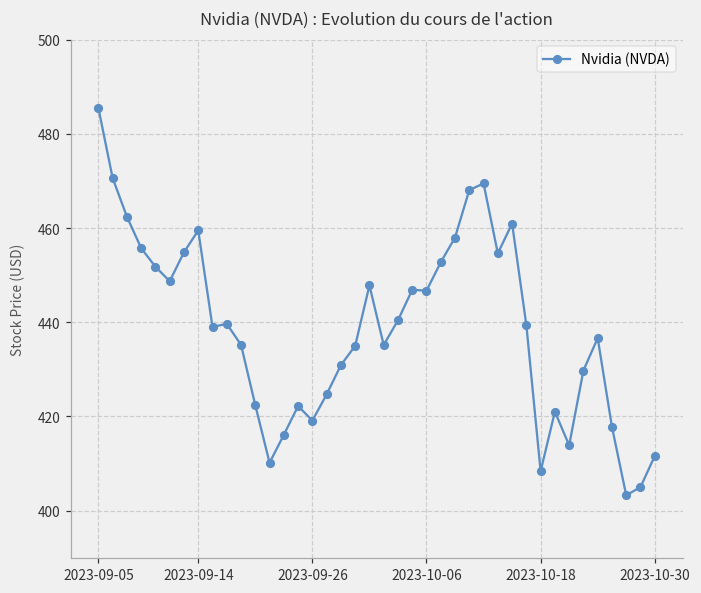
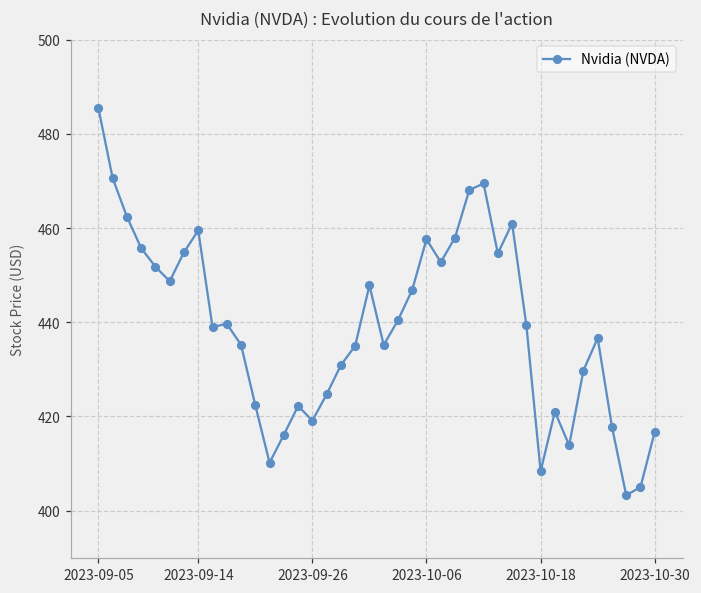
  {
    "2023-09-05": 485,
    "2023-09-14": 459,
    "2023-09-26": 419,
-   "2023-10-06": 447,
+   "2023-10-06": 458,
    "2023-10-18": 408,
-   "2023-10-30": 412
+   "2023-10-30": 417
  }
